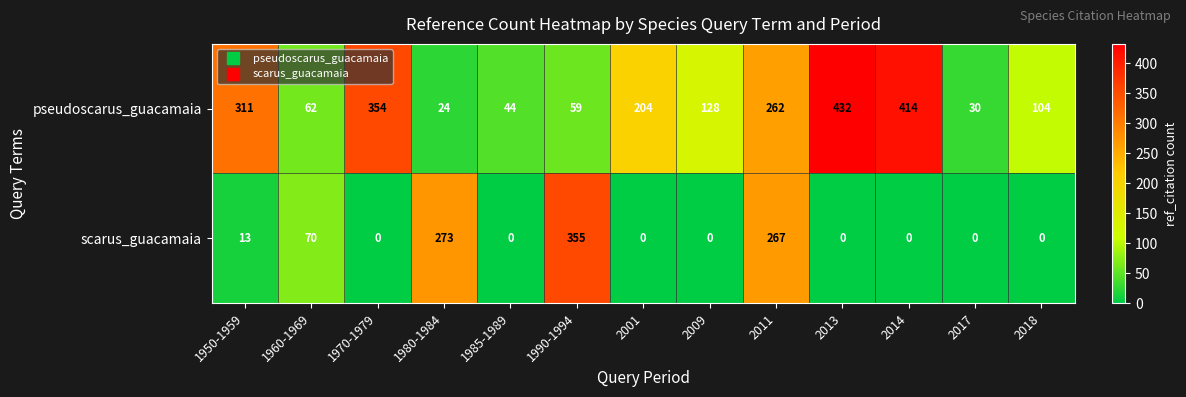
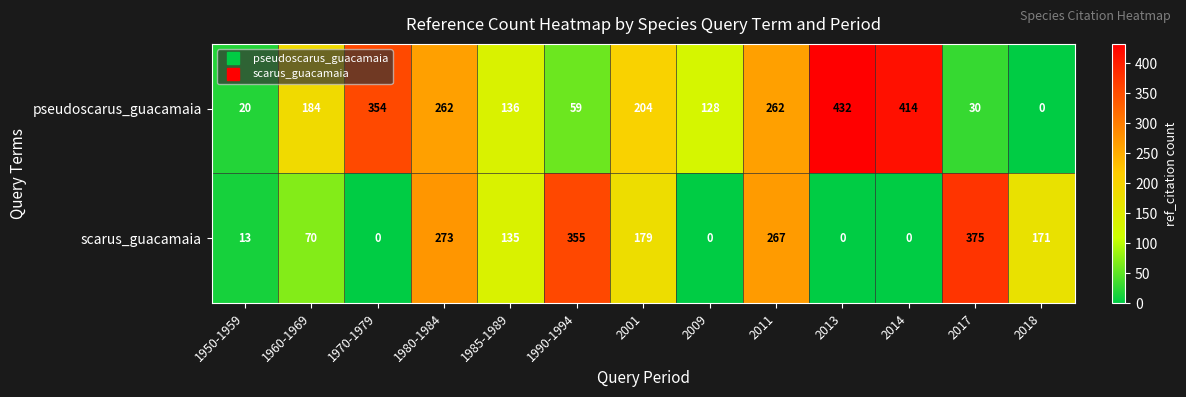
  {
    "pseudoscarus_guacamaia": {
-     "1950-1959": 311,
-     "1960-1969": 62,
+     "1950-1959": 20,
+     "1960-1969": 184,
      "1970-1979": 354,
-     "1980-1984": 24,
-     "1985-1989": 44,
+     "1980-1984": 262,
+     "1985-1989": 136,
      "1990-1994": 59,
      "2001": 204,
      "2009": 128,
      "2011": 262,
      "2013": 432,
      "2014": 414,
      "2017": 30,
-     "2018": 104
+     "2018": 0
    },
    "scarus_guacamaia": {
      "1950-1959": 13,
      "1960-1969": 70,
      "1970-1979": 0,
      "1980-1984": 273,
-     "1985-1989": 0,
+     "1985-1989": 135,
      "1990-1994": 355,
-     "2001": 0,
+     "2001": 179,
      "2009": 0,
      "2011": 267,
      "2013": 0,
      "2014": 0,
-     "2017": 0,
-     "2018": 0
+     "2017": 375,
+     "2018": 171
    }
  }
